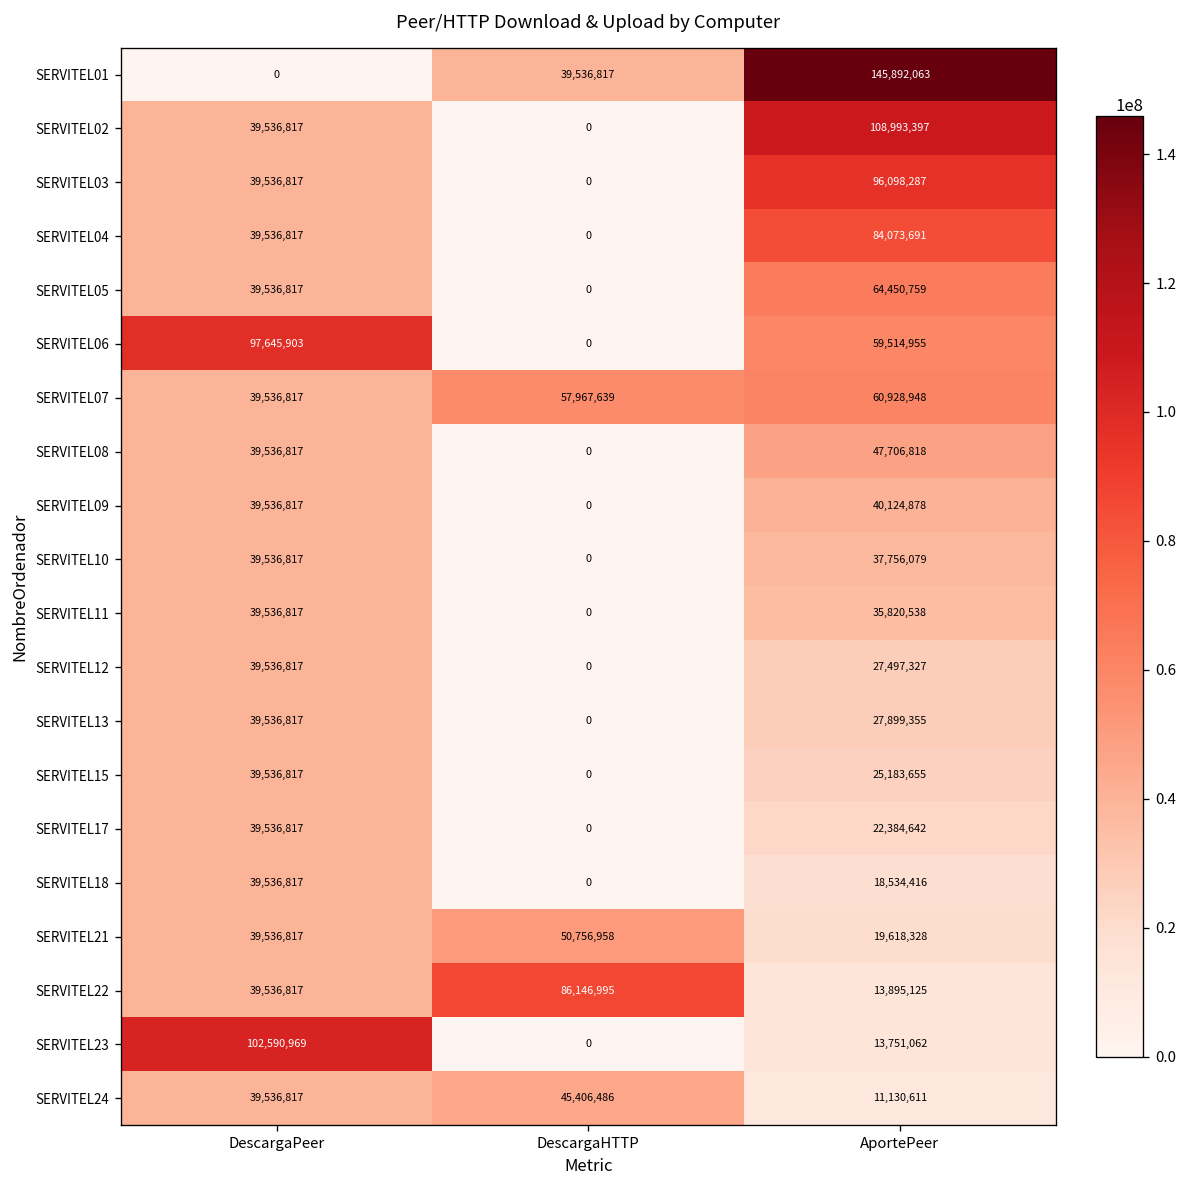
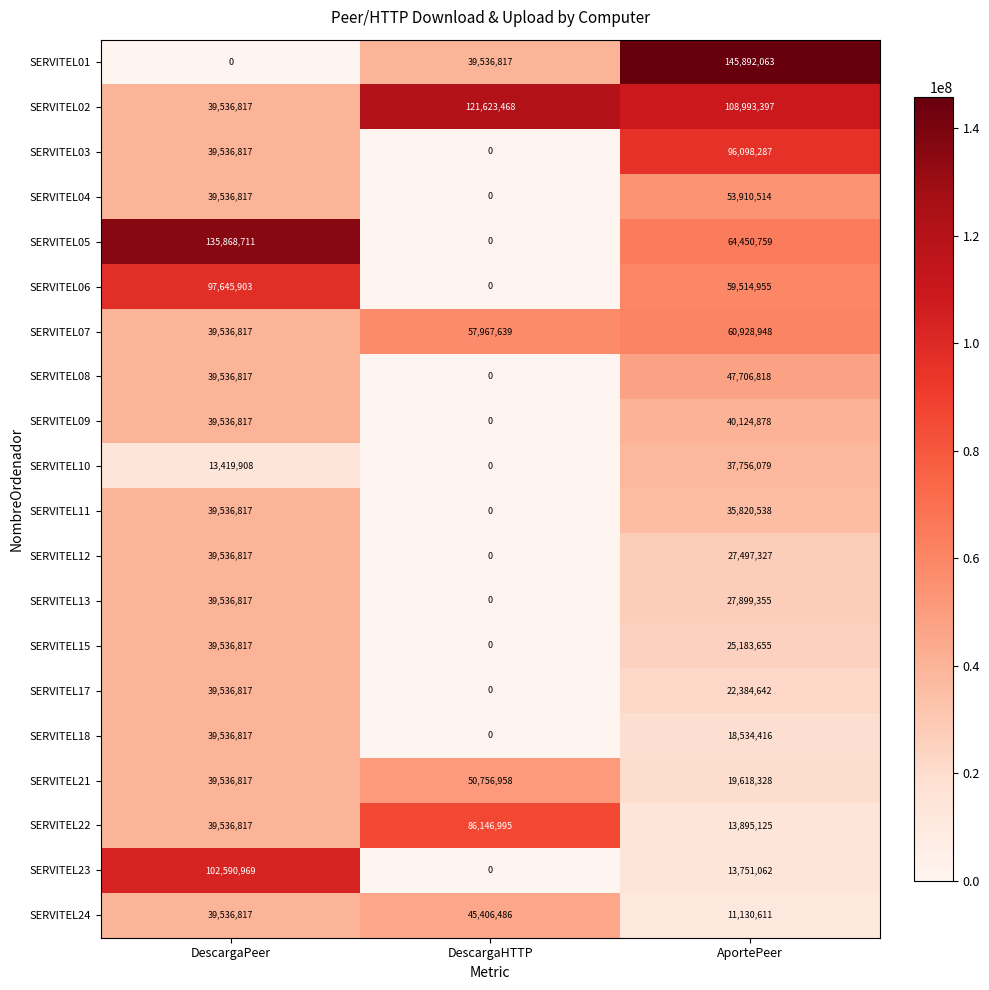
  {
    "SERVITEL01": {
      "DescargaPeer": "0",
      "DescargaHTTP": "39,536,817",
      "AportePeer": "145,892,063"
    },
    "SERVITEL02": {
      "DescargaPeer": "39,536,817",
-     "DescargaHTTP": "0",
+     "DescargaHTTP": "121,623,468",
      "AportePeer": "108,993,397"
    },
    "SERVITEL03": {
      "DescargaPeer": "39,536,817",
      "DescargaHTTP": "0",
      "AportePeer": "96,098,287"
    },
    "SERVITEL04": {
      "DescargaPeer": "39,536,817",
      "DescargaHTTP": "0",
-     "AportePeer": "84,073,691"
+     "AportePeer": "53,910,514"
    },
    "SERVITEL05": {
-     "DescargaPeer": "39,536,817",
+     "DescargaPeer": "135,868,711",
      "DescargaHTTP": "0",
      "AportePeer": "64,450,759"
    },
    "SERVITEL06": {
      "DescargaPeer": "97,645,903",
      "DescargaHTTP": "0",
      "AportePeer": "59,514,955"
    },
    "SERVITEL07": {
      "DescargaPeer": "39,536,817",
      "DescargaHTTP": "57,967,639",
      "AportePeer": "60,928,948"
    },
    "SERVITEL08": {
      "DescargaPeer": "39,536,817",
      "DescargaHTTP": "0",
      "AportePeer": "47,706,818"
    },
    "SERVITEL09": {
      "DescargaPeer": "39,536,817",
      "DescargaHTTP": "0",
      "AportePeer": "40,124,878"
    },
    "SERVITEL10": {
-     "DescargaPeer": "39,536,817",
+     "DescargaPeer": "13,419,908",
      "DescargaHTTP": "0",
      "AportePeer": "37,756,079"
    },
    "SERVITEL11": {
      "DescargaPeer": "39,536,817",
      "DescargaHTTP": "0",
      "AportePeer": "35,820,538"
    },
    "SERVITEL12": {
      "DescargaPeer": "39,536,817",
      "DescargaHTTP": "0",
      "AportePeer": "27,497,327"
    },
    "SERVITEL13": {
      "DescargaPeer": "39,536,817",
      "DescargaHTTP": "0",
      "AportePeer": "27,899,355"
    },
    "SERVITEL15": {
      "DescargaPeer": "39,536,817",
      "DescargaHTTP": "0",
      "AportePeer": "25,183,655"
    },
    "SERVITEL17": {
      "DescargaPeer": "39,536,817",
      "DescargaHTTP": "0",
      "AportePeer": "22,384,642"
    },
    "SERVITEL18": {
      "DescargaPeer": "39,536,817",
      "DescargaHTTP": "0",
      "AportePeer": "18,534,416"
    },
    "SERVITEL21": {
      "DescargaPeer": "39,536,817",
      "DescargaHTTP": "50,756,958",
      "AportePeer": "19,618,328"
    },
    "SERVITEL22": {
      "DescargaPeer": "39,536,817",
      "DescargaHTTP": "86,146,995",
      "AportePeer": "13,895,125"
    },
    "SERVITEL23": {
      "DescargaPeer": "102,590,969",
      "DescargaHTTP": "0",
      "AportePeer": "13,751,062"
    },
    "SERVITEL24": {
      "DescargaPeer": "39,536,817",
      "DescargaHTTP": "45,406,486",
      "AportePeer": "11,130,611"
    }
  }
